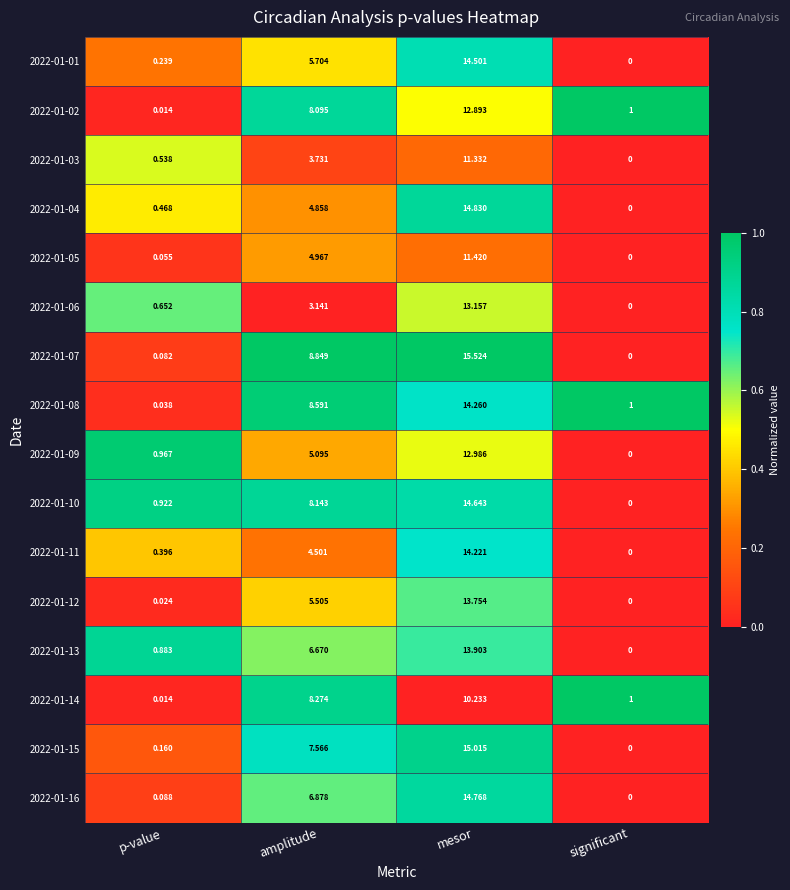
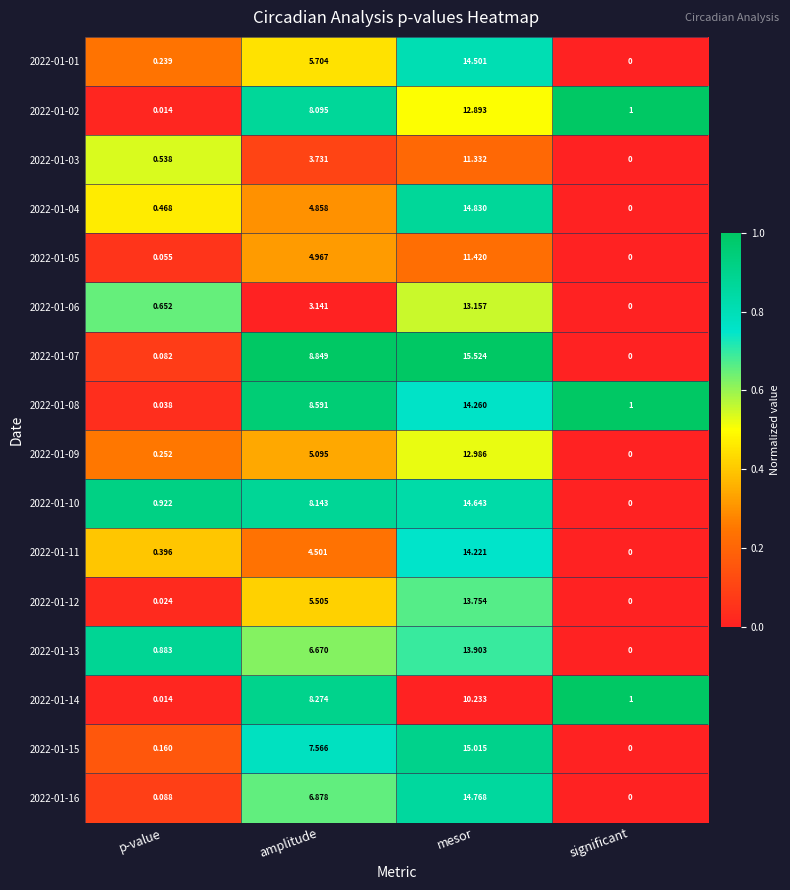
  {
    "2022-01-01": {
      "p-value": 0.239,
      "amplitude": 5.704,
      "mesor": 14.501,
      "significant": 0
    },
    "2022-01-02": {
      "p-value": 0.014,
      "amplitude": 8.095,
      "mesor": 12.893,
      "significant": 1
    },
    "2022-01-03": {
      "p-value": 0.538,
      "amplitude": 3.731,
      "mesor": 11.332,
      "significant": 0
    },
    "2022-01-04": {
      "p-value": 0.468,
      "amplitude": 4.858,
      "mesor": 14.830,
      "significant": 0
    },
    "2022-01-05": {
      "p-value": 0.055,
      "amplitude": 4.967,
      "mesor": 11.420,
      "significant": 0
    },
    "2022-01-06": {
      "p-value": 0.652,
      "amplitude": 3.141,
      "mesor": 13.157,
      "significant": 0
    },
    "2022-01-07": {
      "p-value": 0.082,
      "amplitude": 8.849,
      "mesor": 15.524,
      "significant": 0
    },
    "2022-01-08": {
      "p-value": 0.038,
      "amplitude": 8.591,
      "mesor": 14.260,
      "significant": 1
    },
    "2022-01-09": {
-     "p-value": 0.967,
+     "p-value": 0.252,
      "amplitude": 5.095,
      "mesor": 12.986,
      "significant": 0
    },
    "2022-01-10": {
      "p-value": 0.922,
      "amplitude": 8.143,
      "mesor": 14.643,
      "significant": 0
    },
    "2022-01-11": {
      "p-value": 0.396,
      "amplitude": 4.501,
      "mesor": 14.221,
      "significant": 0
    },
    "2022-01-12": {
      "p-value": 0.024,
      "amplitude": 5.505,
      "mesor": 13.754,
      "significant": 0
    },
    "2022-01-13": {
      "p-value": 0.883,
      "amplitude": 6.670,
      "mesor": 13.903,
      "significant": 0
    },
    "2022-01-14": {
      "p-value": 0.014,
      "amplitude": 8.274,
      "mesor": 10.233,
      "significant": 1
    },
    "2022-01-15": {
      "p-value": 0.160,
      "amplitude": 7.566,
      "mesor": 15.015,
      "significant": 0
    },
    "2022-01-16": {
      "p-value": 0.088,
      "amplitude": 6.878,
      "mesor": 14.768,
      "significant": 0
    }
  }
